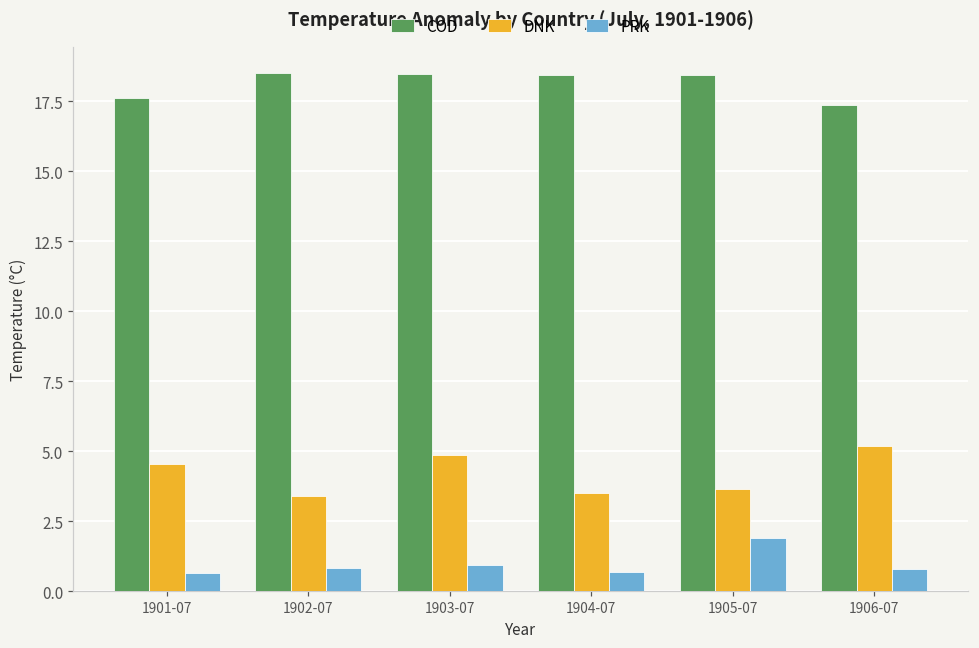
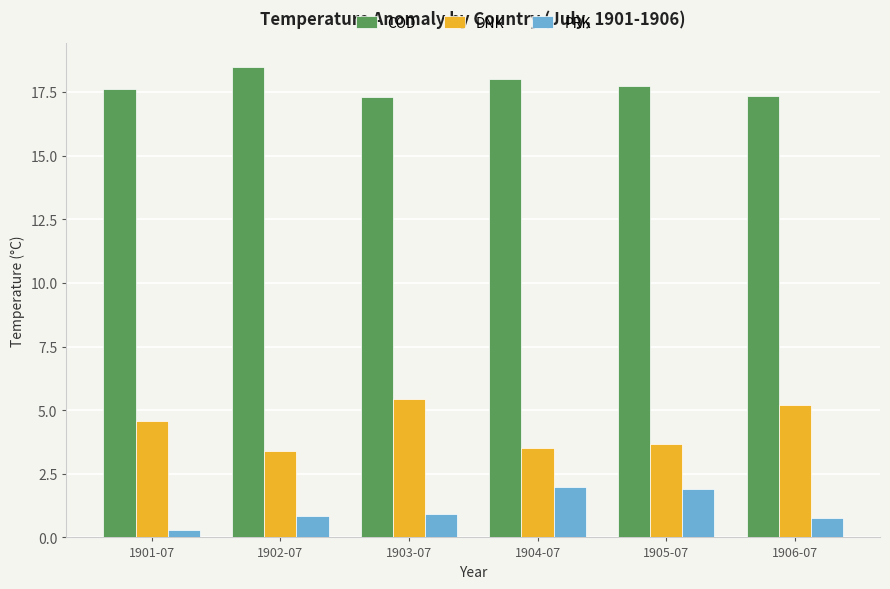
  {
    "COD": {
      "1901-07": 17.6,
      "1902-07": 18.5,
-     "1903-07": 18.5,
-     "1904-07": 18.5,
-     "1905-07": 18.5,
+     "1903-07": 17.3,
+     "1904-07": 18.0,
+     "1905-07": 17.7,
      "1906-07": 17.4
    },
    "DNK": {
      "1901-07": 4.6,
      "1902-07": 3.4,
-     "1903-07": 4.9,
+     "1903-07": 5.5,
      "1904-07": 3.5,
      "1905-07": 3.7,
      "1906-07": 5.2
    },
    "PRK": {
-     "1901-07": 0.6,
+     "1901-07": 0.3,
      "1902-07": 0.8,
      "1903-07": 0.9,
-     "1904-07": 0.7,
+     "1904-07": 2.0,
      "1905-07": 1.9,
      "1906-07": 0.8
    }
  }
